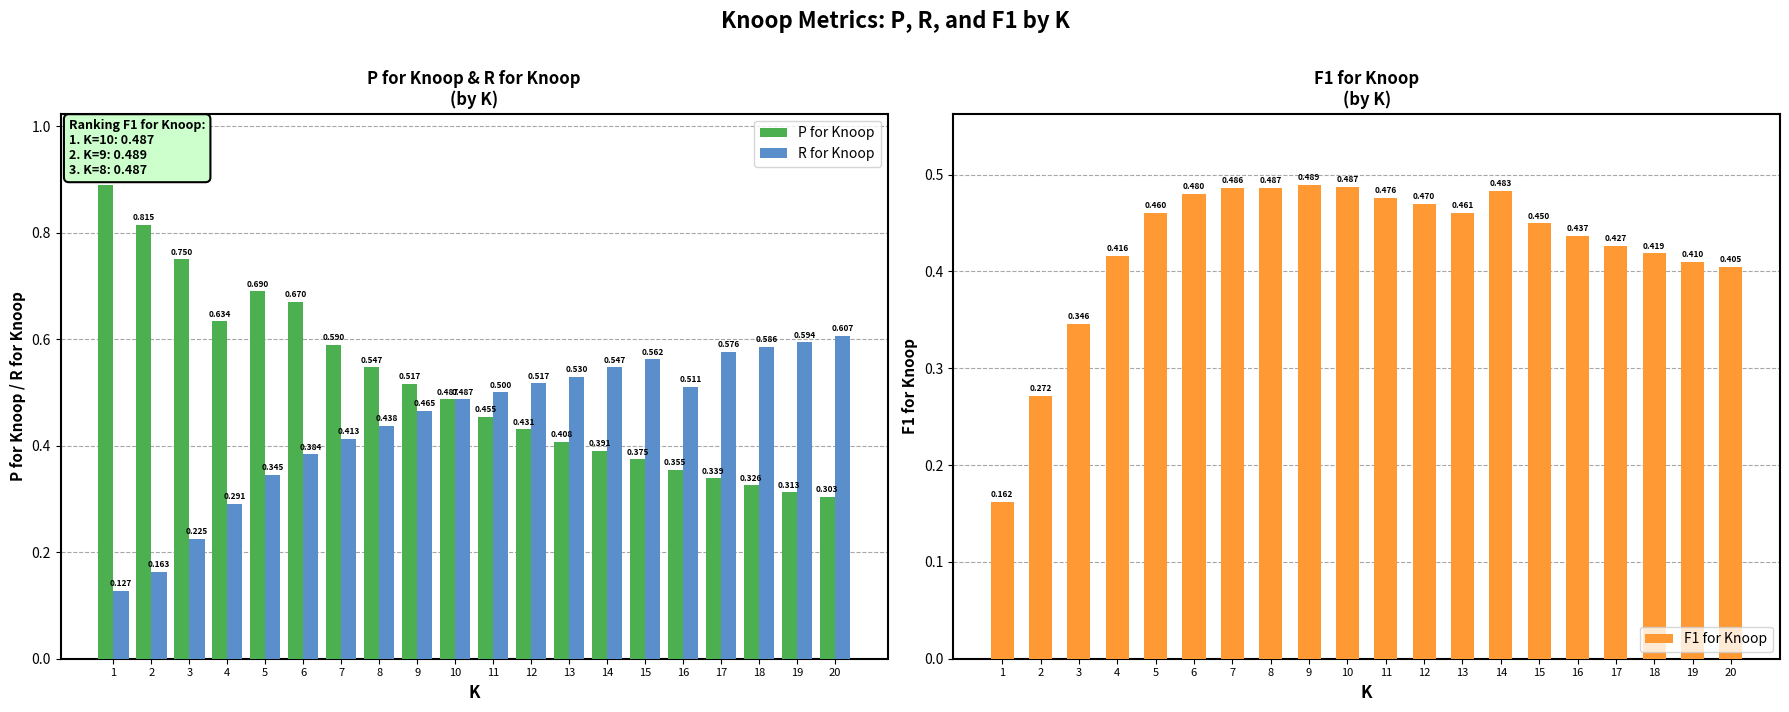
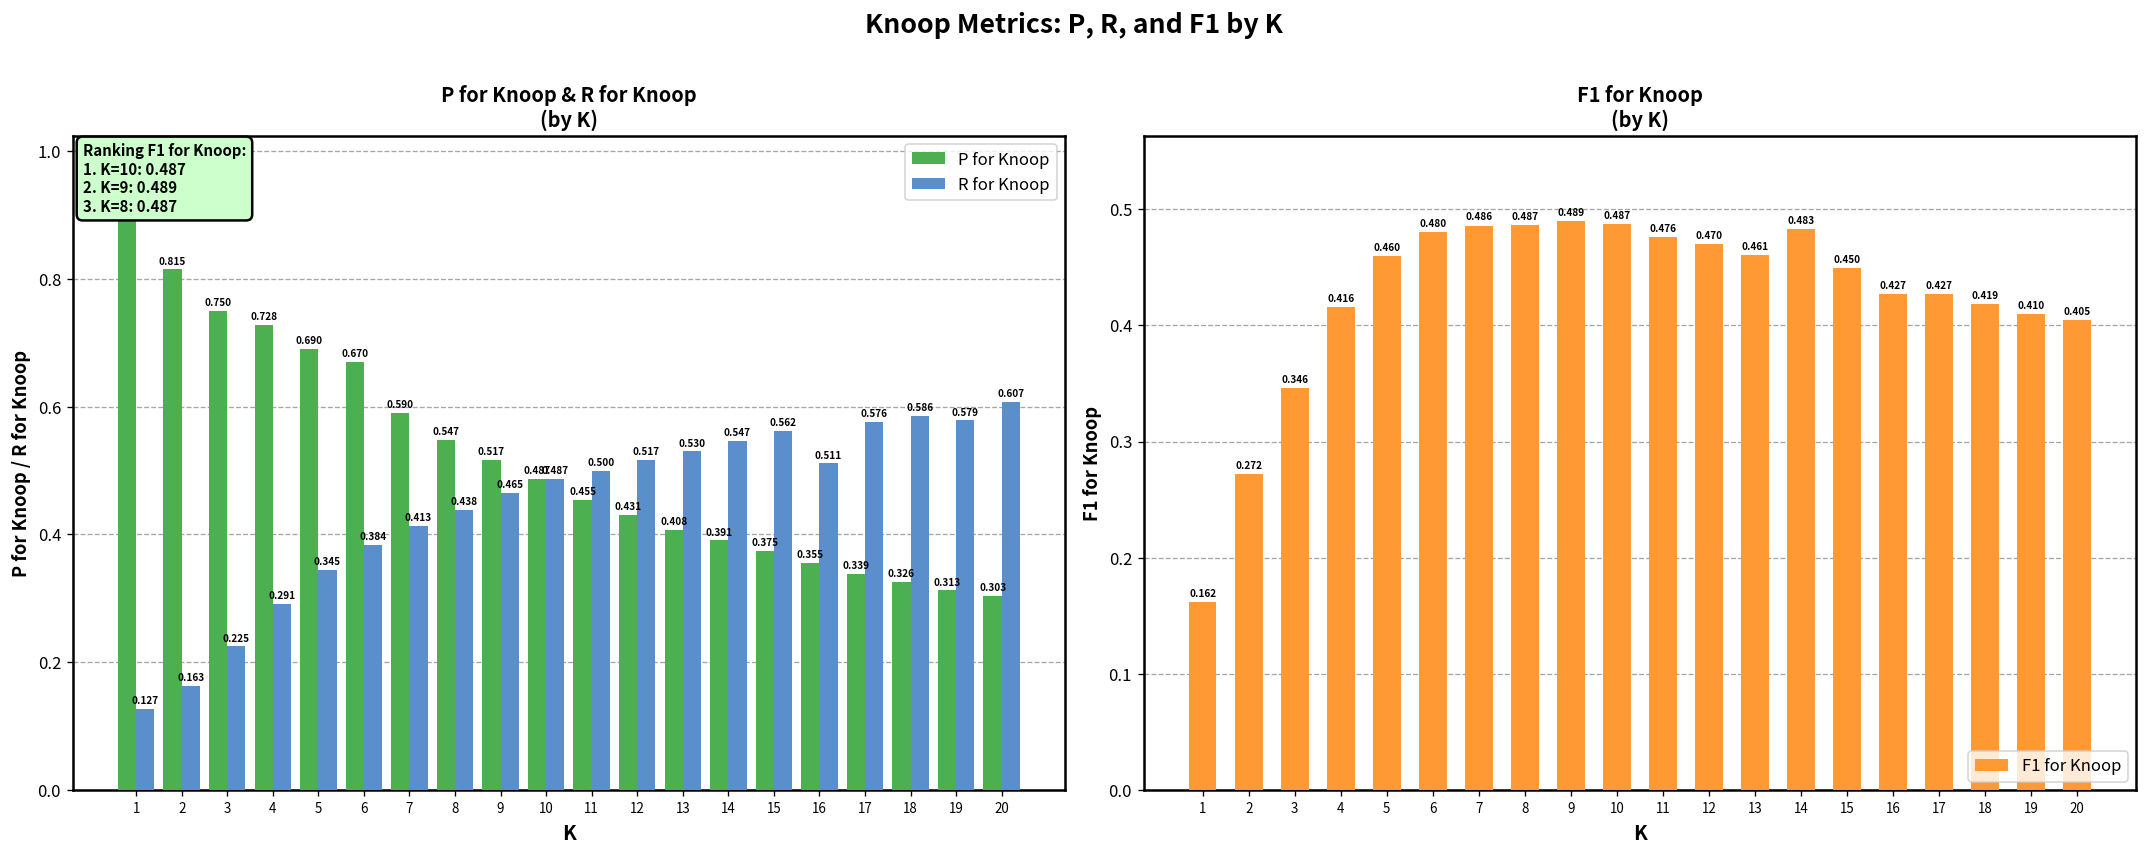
  {
    "P for Knoop & R for Knoop (by K)": {
      "P for Knoop": {
        "2": 0.815,
        "3": 0.750,
-       "4": 0.634,
+       "4": 0.728,
        "5": 0.690,
        "6": 0.670,
        "7": 0.590,
        "8": 0.547,
        "9": 0.517,
        "11": 0.455,
        "12": 0.431,
        "13": 0.408,
        "14": 0.391,
        "15": 0.375,
        "16": 0.355,
        "17": 0.339,
        "18": 0.326,
        "19": 0.313,
        "20": 0.303
      },
      "R for Knoop": {
        "1": 0.127,
        "2": 0.163,
        "3": 0.225,
        "4": 0.291,
        "5": 0.345,
        "6": 0.384,
        "7": 0.413,
        "8": 0.438,
        "9": 0.465,
        "11": 0.500,
        "12": 0.517,
        "13": 0.530,
        "14": 0.547,
        "15": 0.562,
        "16": 0.511,
        "17": 0.576,
        "18": 0.586,
-       "19": 0.594,
+       "19": 0.579,
        "20": 0.607
      }
    },
    "F1 for Knoop (by K)": {
      "1": 0.162,
      "2": 0.272,
      "3": 0.346,
      "4": 0.416,
      "5": 0.460,
      "6": 0.480,
      "7": 0.486,
      "8": 0.487,
      "9": 0.489,
      "10": 0.487,
      "11": 0.476,
      "12": 0.470,
      "13": 0.461,
      "14": 0.483,
      "15": 0.450,
-     "16": 0.437,
+     "16": 0.427,
      "17": 0.427,
      "18": 0.419,
      "19": 0.410,
      "20": 0.405
    }
  }
